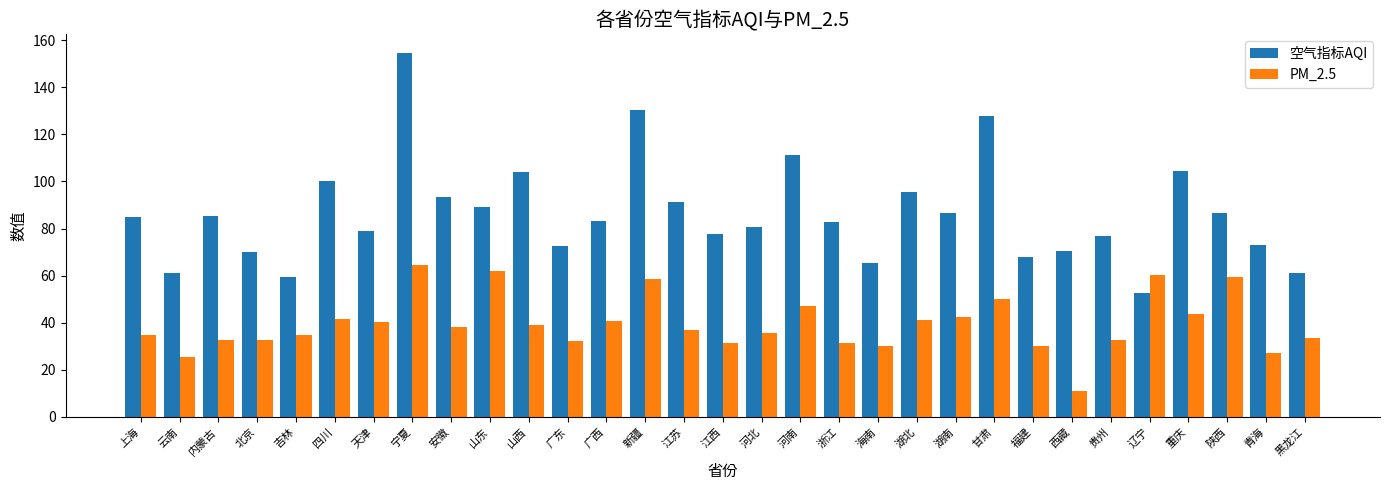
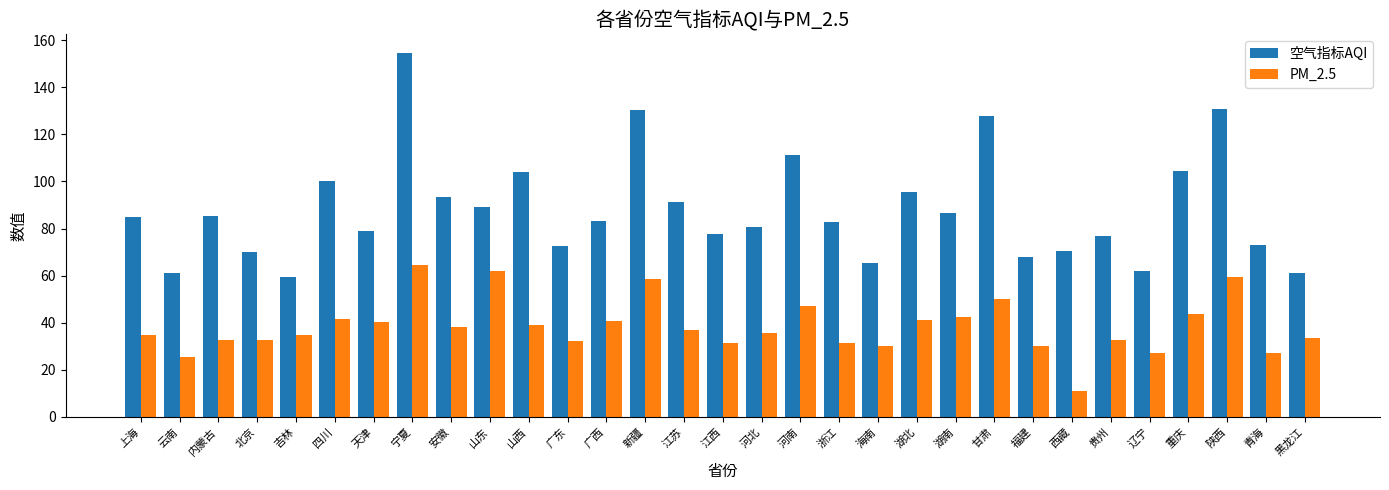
  {
    "空气指标AQI": {
      "上海": 85,
      "云南": 61,
      "内蒙古": 85,
      "北京": 70,
      "吉林": 60,
      "四川": 100,
      "天津": 79,
      "宁夏": 155,
      "安徽": 93,
      "山东": 89,
      "山西": 104,
      "广东": 73,
      "广西": 83,
      "新疆": 130,
      "江苏": 91,
      "江西": 78,
      "河北": 81,
      "河南": 111,
      "浙江": 83,
      "海南": 66,
      "湖北": 95,
      "湖南": 87,
      "甘肃": 128,
      "福建": 68,
      "西藏": 71,
      "贵州": 77,
-     "辽宁": 53,
+     "辽宁": 62,
      "重庆": 105,
-     "陕西": 86,
+     "陕西": 131,
      "青海": 73,
      "黑龙江": 61
    },
    "PM_2.5": {
      "上海": 35,
      "云南": 25,
      "内蒙古": 33,
      "北京": 33,
      "吉林": 35,
      "四川": 42,
      "天津": 40,
      "宁夏": 64,
      "安徽": 38,
      "山东": 62,
      "山西": 39,
      "广东": 32,
      "广西": 41,
      "新疆": 59,
      "江苏": 37,
      "江西": 31,
      "河北": 36,
      "河南": 47,
      "浙江": 31,
      "海南": 30,
      "湖北": 41,
      "湖南": 42,
      "甘肃": 50,
      "福建": 30,
      "西藏": 11,
      "贵州": 33,
-     "辽宁": 60,
+     "辽宁": 27,
      "重庆": 44,
      "陕西": 59,
      "青海": 27,
      "黑龙江": 34
    }
  }
